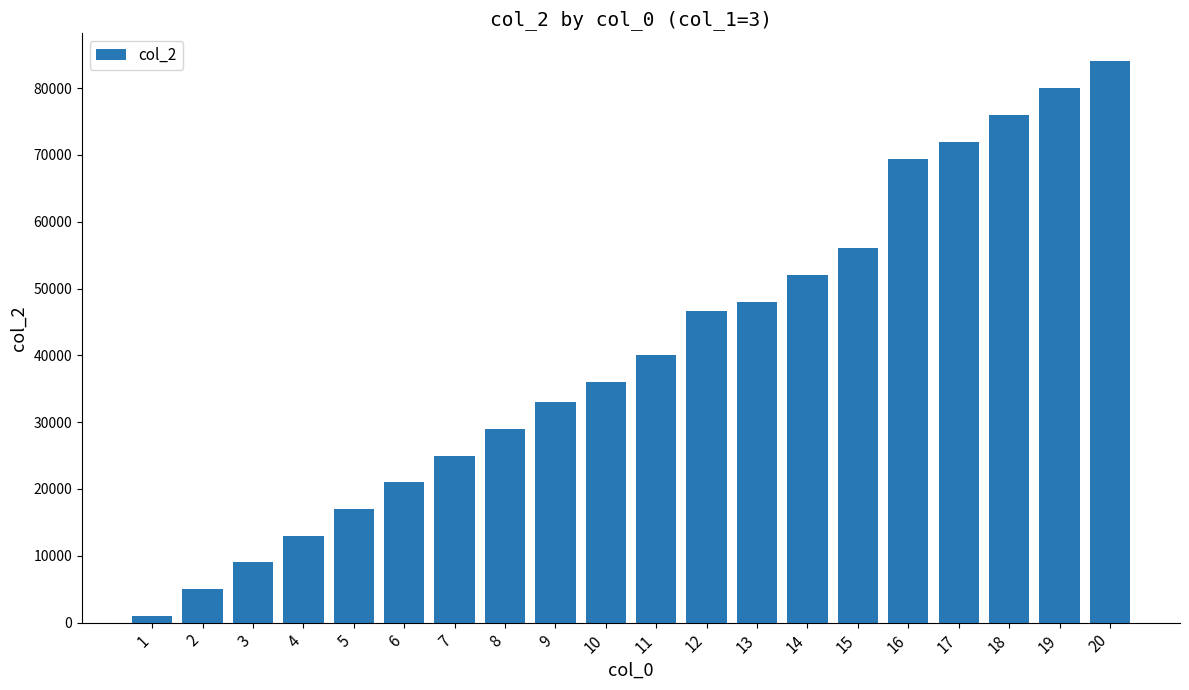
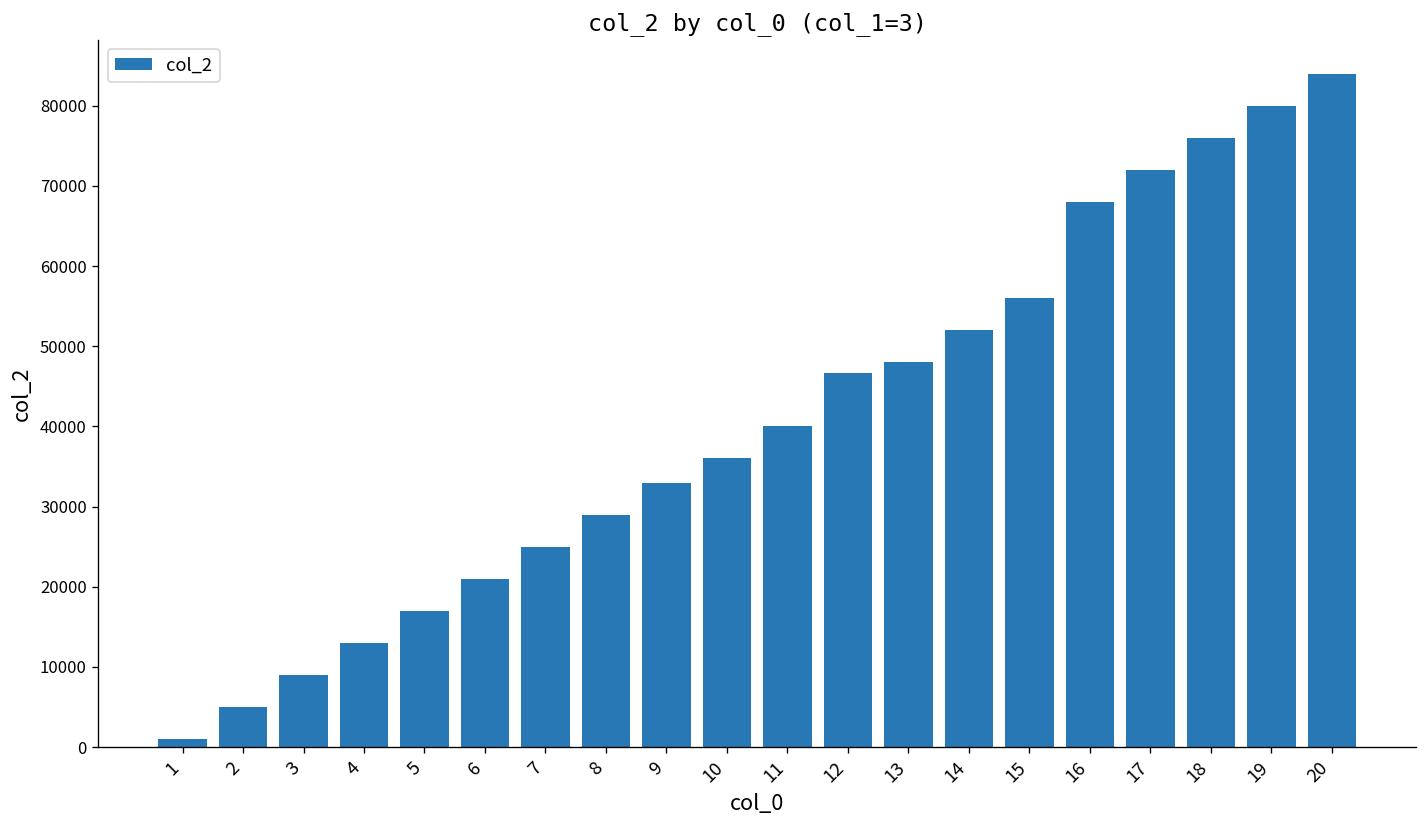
  {
    "1": 1000,
    "2": 5000,
    "3": 9000,
    "4": 13000,
    "5": 17000,
    "6": 21000,
    "7": 25000,
    "8": 29000,
    "9": 33000,
    "10": 36000,
    "11": 40000,
    "12": 47000,
    "13": 48000,
    "14": 52000,
    "15": 56000,
-   "16": 69000,
+   "16": 68000,
    "17": 72000,
    "18": 76000,
    "19": 80000,
    "20": 84000
  }
